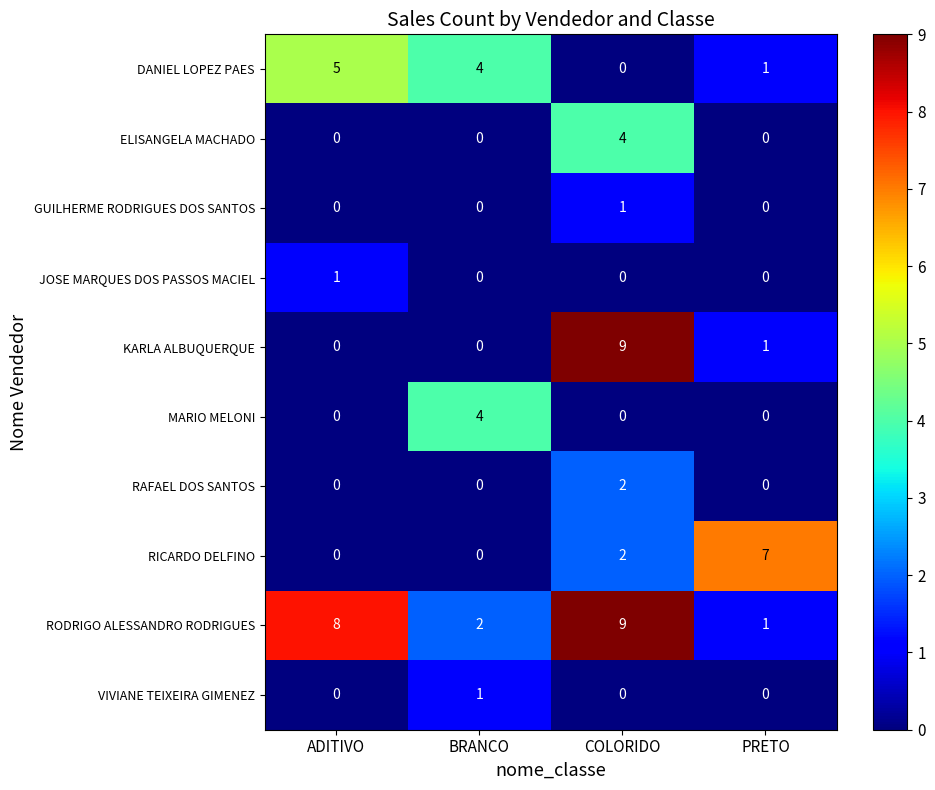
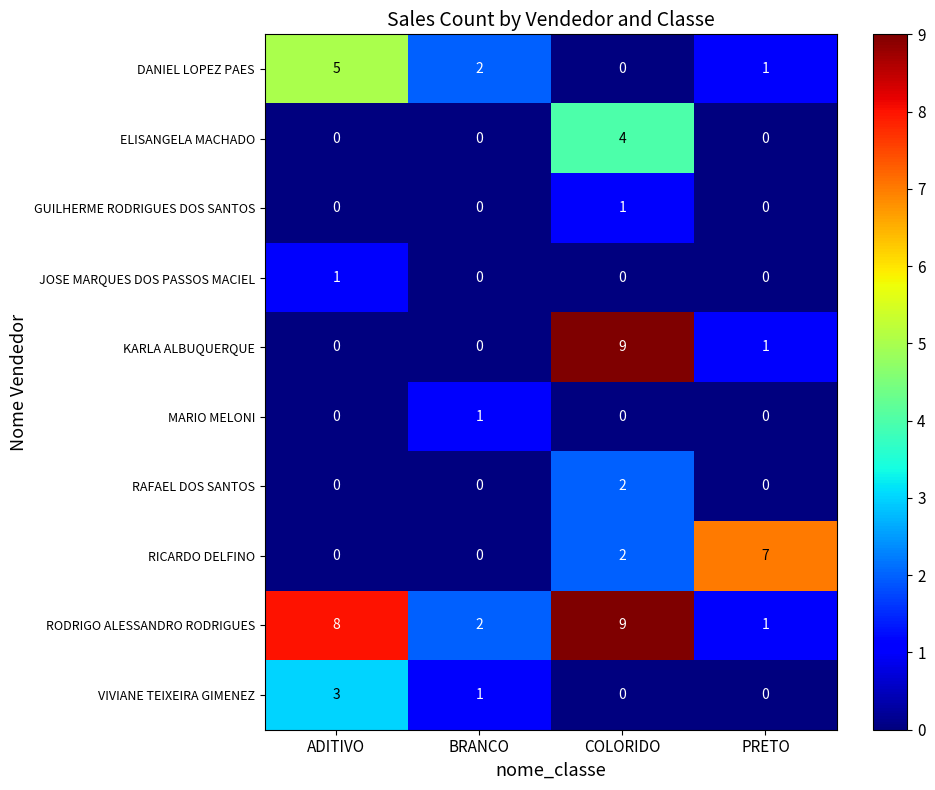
  {
    "DANIEL LOPEZ PAES": {
      "ADITIVO": 5,
-     "BRANCO": 4,
+     "BRANCO": 2,
      "COLORIDO": 0,
      "PRETO": 1
    },
    "ELISANGELA MACHADO": {
      "ADITIVO": 0,
      "BRANCO": 0,
      "COLORIDO": 4,
      "PRETO": 0
    },
    "GUILHERME RODRIGUES DOS SANTOS": {
      "ADITIVO": 0,
      "BRANCO": 0,
      "COLORIDO": 1,
      "PRETO": 0
    },
    "JOSE MARQUES DOS PASSOS MACIEL": {
      "ADITIVO": 1,
      "BRANCO": 0,
      "COLORIDO": 0,
      "PRETO": 0
    },
    "KARLA ALBUQUERQUE": {
      "ADITIVO": 0,
      "BRANCO": 0,
      "COLORIDO": 9,
      "PRETO": 1
    },
    "MARIO MELONI": {
      "ADITIVO": 0,
-     "BRANCO": 4,
+     "BRANCO": 1,
      "COLORIDO": 0,
      "PRETO": 0
    },
    "RAFAEL DOS SANTOS": {
      "ADITIVO": 0,
      "BRANCO": 0,
      "COLORIDO": 2,
      "PRETO": 0
    },
    "RICARDO DELFINO": {
      "ADITIVO": 0,
      "BRANCO": 0,
      "COLORIDO": 2,
      "PRETO": 7
    },
    "RODRIGO ALESSANDRO RODRIGUES": {
      "ADITIVO": 8,
      "BRANCO": 2,
      "COLORIDO": 9,
      "PRETO": 1
    },
    "VIVIANE TEIXEIRA GIMENEZ": {
-     "ADITIVO": 0,
+     "ADITIVO": 3,
      "BRANCO": 1,
      "COLORIDO": 0,
      "PRETO": 0
    }
  }
